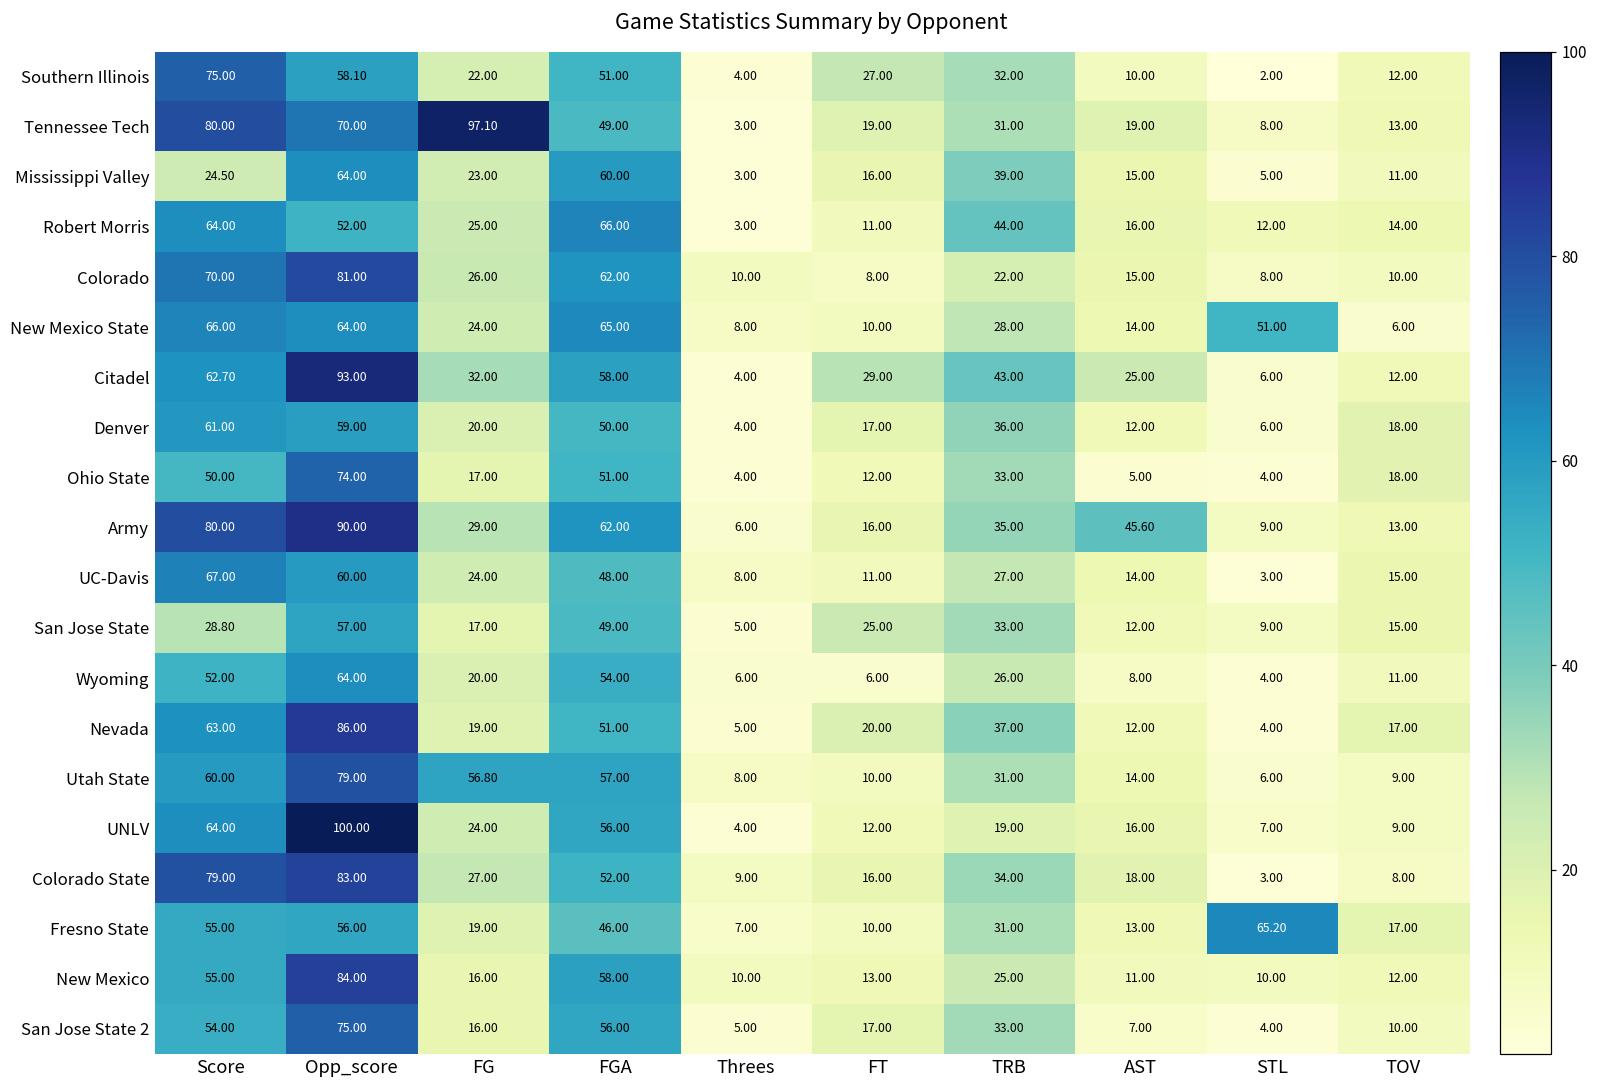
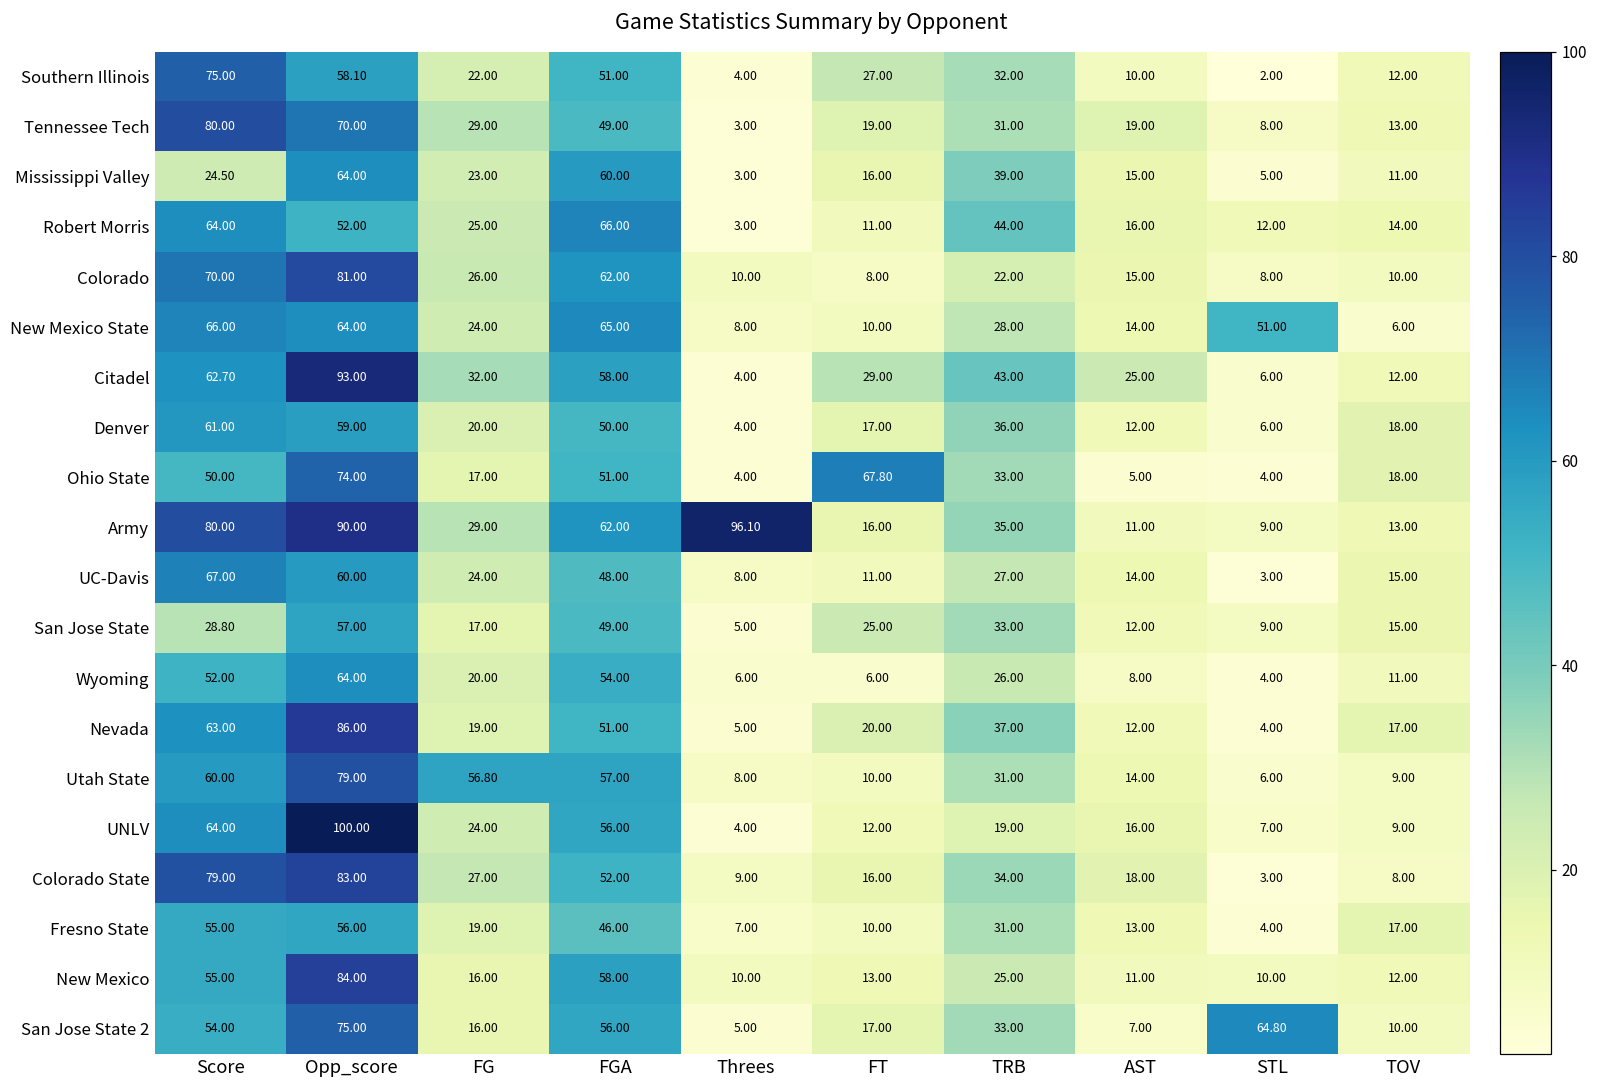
  {
    "Southern Illinois": {
      "Score": 75.00,
      "Opp_score": 58.10,
      "FG": 22.00,
      "FGA": 51.00,
      "Threes": 4.00,
      "FT": 27.00,
      "TRB": 32.00,
      "AST": 10.00,
      "STL": 2.00,
      "TOV": 12.00
    },
    "Tennessee Tech": {
      "Score": 80.00,
      "Opp_score": 70.00,
-     "FG": 97.10,
+     "FG": 29.00,
      "FGA": 49.00,
      "Threes": 3.00,
      "FT": 19.00,
      "TRB": 31.00,
      "AST": 19.00,
      "STL": 8.00,
      "TOV": 13.00
    },
    "Mississippi Valley": {
      "Score": 24.50,
      "Opp_score": 64.00,
      "FG": 23.00,
      "FGA": 60.00,
      "Threes": 3.00,
      "FT": 16.00,
      "TRB": 39.00,
      "AST": 15.00,
      "STL": 5.00,
      "TOV": 11.00
    },
    "Robert Morris": {
      "Score": 64.00,
      "Opp_score": 52.00,
      "FG": 25.00,
      "FGA": 66.00,
      "Threes": 3.00,
      "FT": 11.00,
      "TRB": 44.00,
      "AST": 16.00,
      "STL": 12.00,
      "TOV": 14.00
    },
    "Colorado": {
      "Score": 70.00,
      "Opp_score": 81.00,
      "FG": 26.00,
      "FGA": 62.00,
      "Threes": 10.00,
      "FT": 8.00,
      "TRB": 22.00,
      "AST": 15.00,
      "STL": 8.00,
      "TOV": 10.00
    },
    "New Mexico State": {
      "Score": 66.00,
      "Opp_score": 64.00,
      "FG": 24.00,
      "FGA": 65.00,
      "Threes": 8.00,
      "FT": 10.00,
      "TRB": 28.00,
      "AST": 14.00,
      "STL": 51.00,
      "TOV": 6.00
    },
    "Citadel": {
      "Score": 62.70,
      "Opp_score": 93.00,
      "FG": 32.00,
      "FGA": 58.00,
      "Threes": 4.00,
      "FT": 29.00,
      "TRB": 43.00,
      "AST": 25.00,
      "STL": 6.00,
      "TOV": 12.00
    },
    "Denver": {
      "Score": 61.00,
      "Opp_score": 59.00,
      "FG": 20.00,
      "FGA": 50.00,
      "Threes": 4.00,
      "FT": 17.00,
      "TRB": 36.00,
      "AST": 12.00,
      "STL": 6.00,
      "TOV": 18.00
    },
    "Ohio State": {
      "Score": 50.00,
      "Opp_score": 74.00,
      "FG": 17.00,
      "FGA": 51.00,
      "Threes": 4.00,
-     "FT": 12.00,
+     "FT": 67.80,
      "TRB": 33.00,
      "AST": 5.00,
      "STL": 4.00,
      "TOV": 18.00
    },
    "Army": {
      "Score": 80.00,
      "Opp_score": 90.00,
      "FG": 29.00,
      "FGA": 62.00,
-     "Threes": 6.00,
+     "Threes": 96.10,
      "FT": 16.00,
      "TRB": 35.00,
-     "AST": 45.60,
+     "AST": 11.00,
      "STL": 9.00,
      "TOV": 13.00
    },
    "UC-Davis": {
      "Score": 67.00,
      "Opp_score": 60.00,
      "FG": 24.00,
      "FGA": 48.00,
      "Threes": 8.00,
      "FT": 11.00,
      "TRB": 27.00,
      "AST": 14.00,
      "STL": 3.00,
      "TOV": 15.00
    },
    "San Jose State": {
      "Score": 28.80,
      "Opp_score": 57.00,
      "FG": 17.00,
      "FGA": 49.00,
      "Threes": 5.00,
      "FT": 25.00,
      "TRB": 33.00,
      "AST": 12.00,
      "STL": 9.00,
      "TOV": 15.00
    },
    "Wyoming": {
      "Score": 52.00,
      "Opp_score": 64.00,
      "FG": 20.00,
      "FGA": 54.00,
      "Threes": 6.00,
      "FT": 6.00,
      "TRB": 26.00,
      "AST": 8.00,
      "STL": 4.00,
      "TOV": 11.00
    },
    "Nevada": {
      "Score": 63.00,
      "Opp_score": 86.00,
      "FG": 19.00,
      "FGA": 51.00,
      "Threes": 5.00,
      "FT": 20.00,
      "TRB": 37.00,
      "AST": 12.00,
      "STL": 4.00,
      "TOV": 17.00
    },
    "Utah State": {
      "Score": 60.00,
      "Opp_score": 79.00,
      "FG": 56.80,
      "FGA": 57.00,
      "Threes": 8.00,
      "FT": 10.00,
      "TRB": 31.00,
      "AST": 14.00,
      "STL": 6.00,
      "TOV": 9.00
    },
    "UNLV": {
      "Score": 64.00,
      "Opp_score": 100.00,
      "FG": 24.00,
      "FGA": 56.00,
      "Threes": 4.00,
      "FT": 12.00,
      "TRB": 19.00,
      "AST": 16.00,
      "STL": 7.00,
      "TOV": 9.00
    },
    "Colorado State": {
      "Score": 79.00,
      "Opp_score": 83.00,
      "FG": 27.00,
      "FGA": 52.00,
      "Threes": 9.00,
      "FT": 16.00,
      "TRB": 34.00,
      "AST": 18.00,
      "STL": 3.00,
      "TOV": 8.00
    },
    "Fresno State": {
      "Score": 55.00,
      "Opp_score": 56.00,
      "FG": 19.00,
      "FGA": 46.00,
      "Threes": 7.00,
      "FT": 10.00,
      "TRB": 31.00,
      "AST": 13.00,
-     "STL": 65.20,
+     "STL": 4.00,
      "TOV": 17.00
    },
    "New Mexico": {
      "Score": 55.00,
      "Opp_score": 84.00,
      "FG": 16.00,
      "FGA": 58.00,
      "Threes": 10.00,
      "FT": 13.00,
      "TRB": 25.00,
      "AST": 11.00,
      "STL": 10.00,
      "TOV": 12.00
    },
    "San Jose State 2": {
      "Score": 54.00,
      "Opp_score": 75.00,
      "FG": 16.00,
      "FGA": 56.00,
      "Threes": 5.00,
      "FT": 17.00,
      "TRB": 33.00,
      "AST": 7.00,
-     "STL": 4.00,
+     "STL": 64.80,
      "TOV": 10.00
    }
  }
